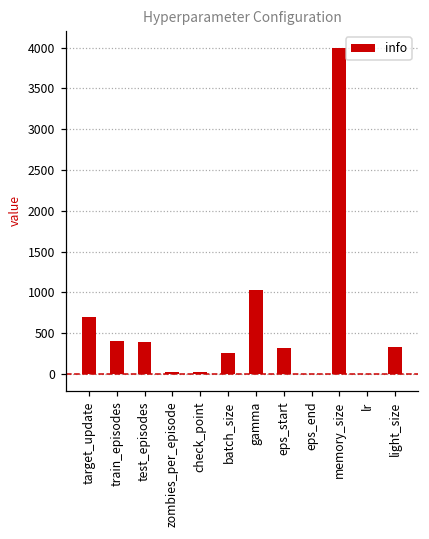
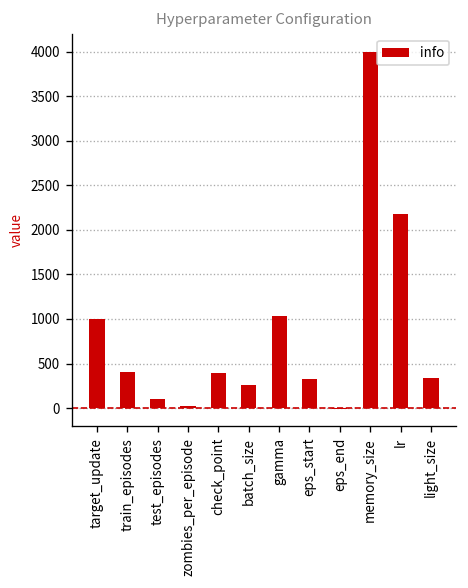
  {
-   "target_update": 700,
+   "target_update": 1000,
    "train_episodes": 400,
-   "test_episodes": 400,
-   "check_point": 0,
+   "test_episodes": 100,
+   "check_point": 400,
    "batch_size": 300,
    "gamma": 1000,
    "eps_start": 300,
    "memory_size": 4000,
-   "lr": 0,
+   "lr": 2200,
    "light_size": 300
  }
